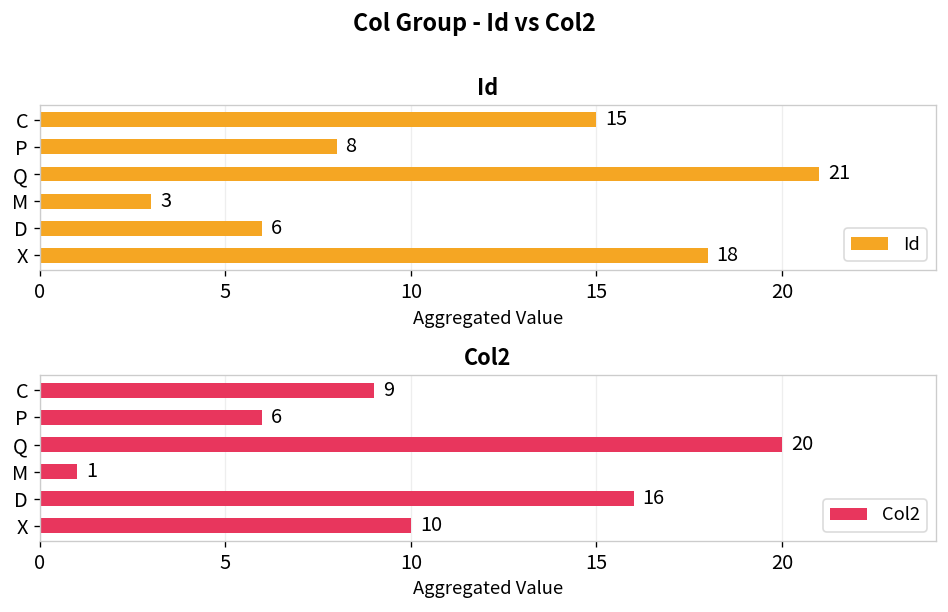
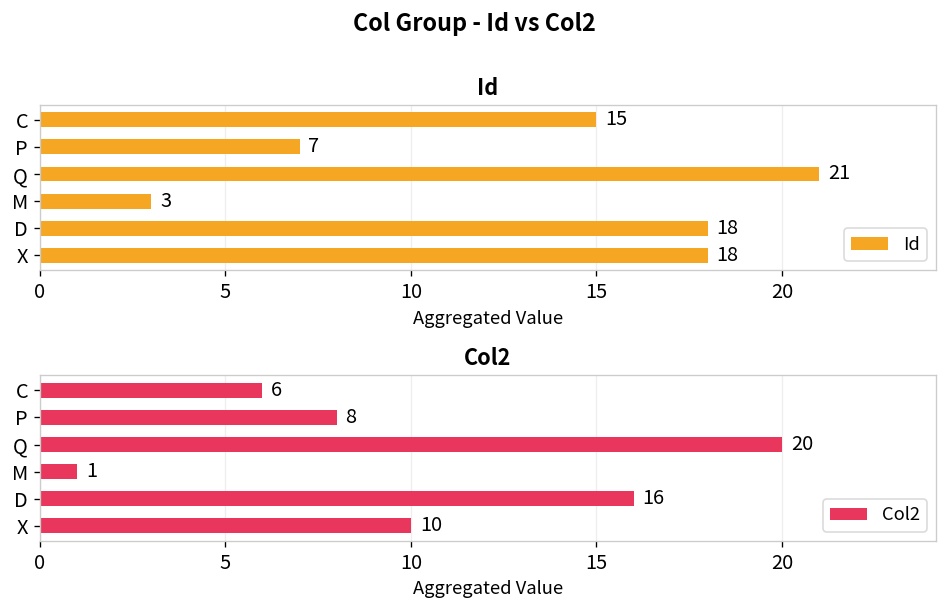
  {
    "Id": {
      "C": 15,
-     "P": 8,
+     "P": 7,
      "Q": 21,
      "M": 3,
-     "D": 6,
+     "D": 18,
      "X": 18
    },
    "Col2": {
-     "C": 9,
-     "P": 6,
+     "C": 6,
+     "P": 8,
      "Q": 20,
      "M": 1,
      "D": 16,
      "X": 10
    }
  }
